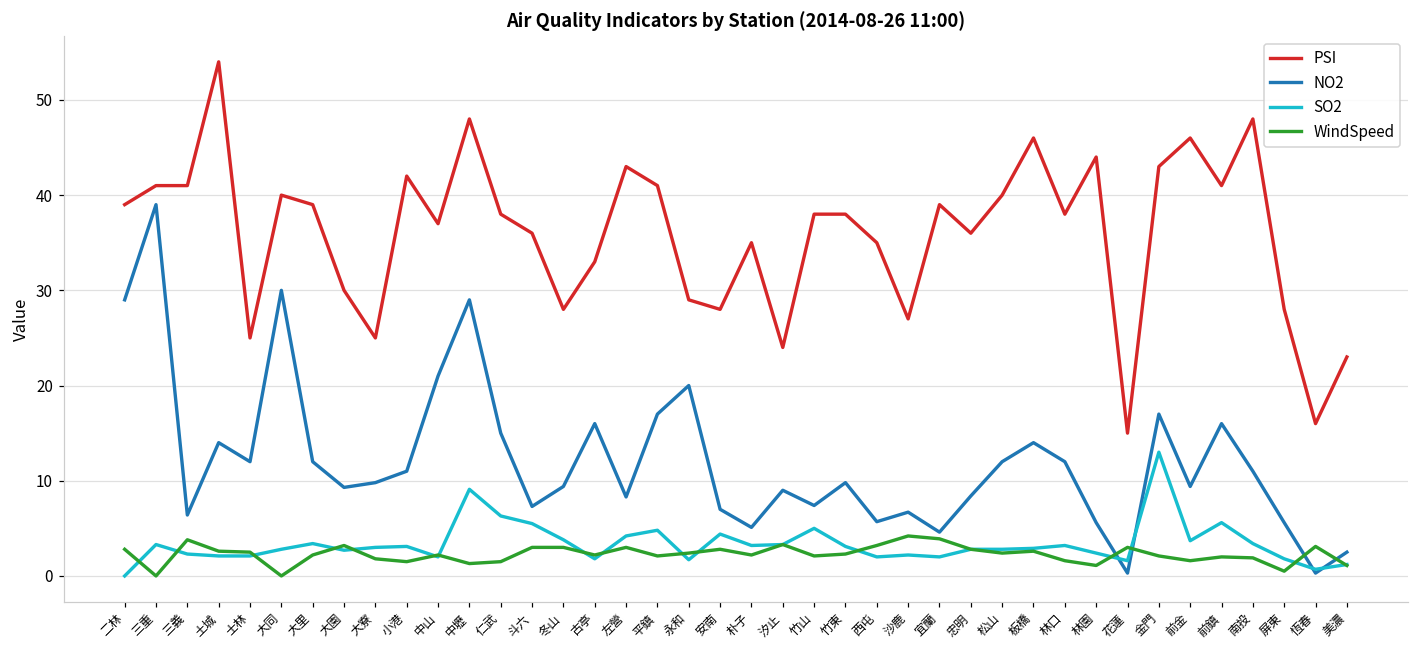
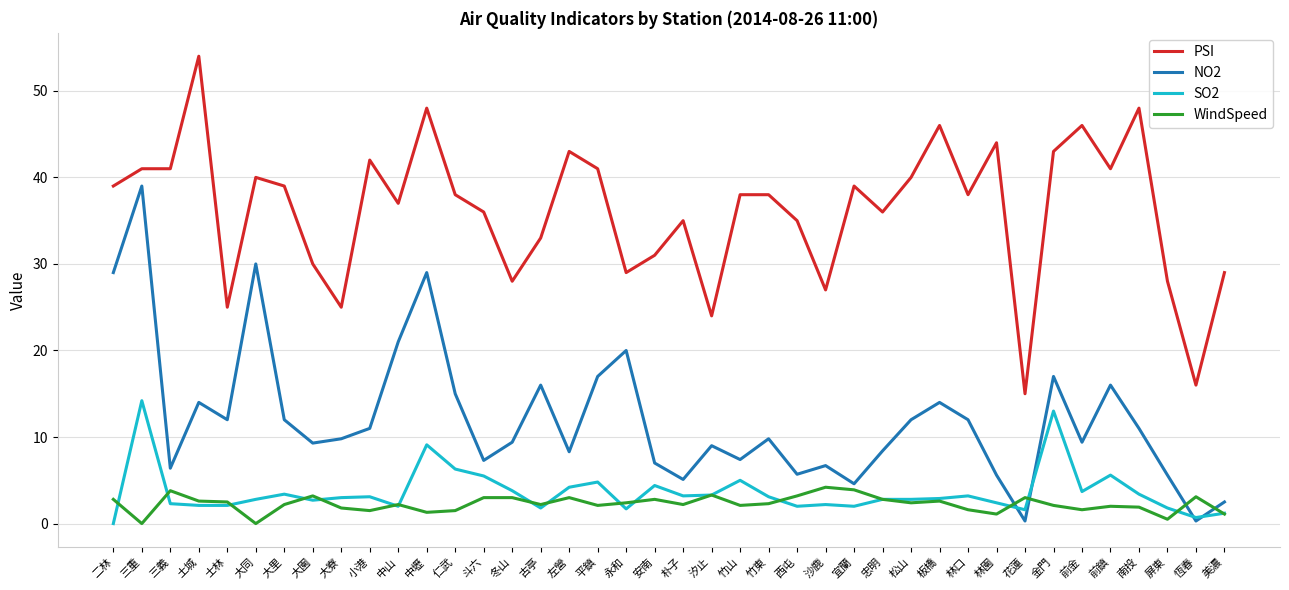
  {
    "PSI": {
      "二林": 39,
      "三重": 41,
      "三義": 41,
      "土城": 54,
      "士林": 25,
      "大同": 40,
      "大里": 39,
      "大園": 30,
      "大寮": 25,
      "小港": 42,
      "中山": 37,
      "中壢": 48,
      "仁武": 38,
      "斗六": 36,
      "冬山": 28,
      "古亭": 33,
      "左營": 43,
      "平鎮": 41,
      "永和": 29,
-     "安南": 28,
+     "安南": 31,
      "朴子": 35,
      "汐止": 24,
      "竹山": 38,
      "竹東": 38,
      "西屯": 35,
      "沙鹿": 27,
      "宜蘭": 39,
      "忠明": 36,
      "松山": 40,
      "板橋": 46,
      "林口": 38,
      "林園": 44,
      "花蓮": 15,
      "金門": 43,
      "前金": 46,
      "前鎮": 41,
      "南投": 48,
      "屏東": 28,
      "恆春": 16,
-     "美濃": 23
+     "美濃": 29
    },
    "NO2": {
      "二林": 29,
      "三重": 39,
      "三義": 6,
      "土城": 14,
      "士林": 12,
      "大同": 30,
      "大里": 12,
      "大園": 9,
      "大寮": 10,
      "小港": 11,
      "中山": 21,
      "中壢": 29,
      "仁武": 15,
      "斗六": 7,
      "冬山": 9,
      "古亭": 16,
      "左營": 8,
      "平鎮": 17,
      "永和": 20,
      "安南": 7,
      "朴子": 5,
      "汐止": 9,
      "竹山": 7,
      "竹東": 10,
      "西屯": 6,
      "沙鹿": 7,
      "宜蘭": 5,
      "忠明": 8,
      "松山": 12,
      "板橋": 14,
      "林口": 12,
      "林園": 6,
      "花蓮": 0,
      "金門": 17,
      "前金": 9,
      "前鎮": 16,
      "南投": 11,
      "屏東": 6,
      "恆春": 0,
      "美濃": 3
    },
    "SO2": {
      "二林": 0,
-     "三重": 3,
+     "三重": 14,
      "三義": 2,
      "土城": 2,
      "士林": 2,
      "大同": 3,
      "大里": 3,
      "大園": 3,
      "大寮": 3,
      "小港": 3,
      "中壢": 9,
      "仁武": 6,
      "斗六": 6,
      "冬山": 4,
      "古亭": 2,
      "左營": 4,
      "平鎮": 5,
      "永和": 2,
      "安南": 4,
      "朴子": 3,
      "竹山": 5,
      "竹東": 3,
      "西屯": 2,
      "沙鹿": 2,
      "宜蘭": 2,
      "松山": 3,
      "板橋": 3,
      "林口": 3,
      "林園": 2,
      "花蓮": 2,
      "金門": 13,
      "前金": 4,
      "前鎮": 6,
      "南投": 3,
      "屏東": 2,
      "恆春": 1
    },
    "WindSpeed": {
      "二林": 3,
      "三重": 0,
      "三義": 4,
      "土城": 3,
      "士林": 3,
      "大同": 0,
      "大里": 2,
      "大園": 3,
      "大寮": 2,
      "小港": 2,
      "中壢": 1,
      "仁武": 2,
      "斗六": 3,
      "冬山": 3,
      "古亭": 2,
      "左營": 3,
      "平鎮": 2,
      "永和": 2,
      "安南": 3,
      "朴子": 2,
      "竹山": 2,
      "竹東": 2,
      "西屯": 3,
      "沙鹿": 4,
      "宜蘭": 4,
      "松山": 2,
      "板橋": 3,
      "林口": 2,
      "林園": 1,
      "花蓮": 3,
      "金門": 2,
      "前金": 2,
      "前鎮": 2,
      "南投": 2,
      "屏東": 1,
      "恆春": 3
    }
  }
